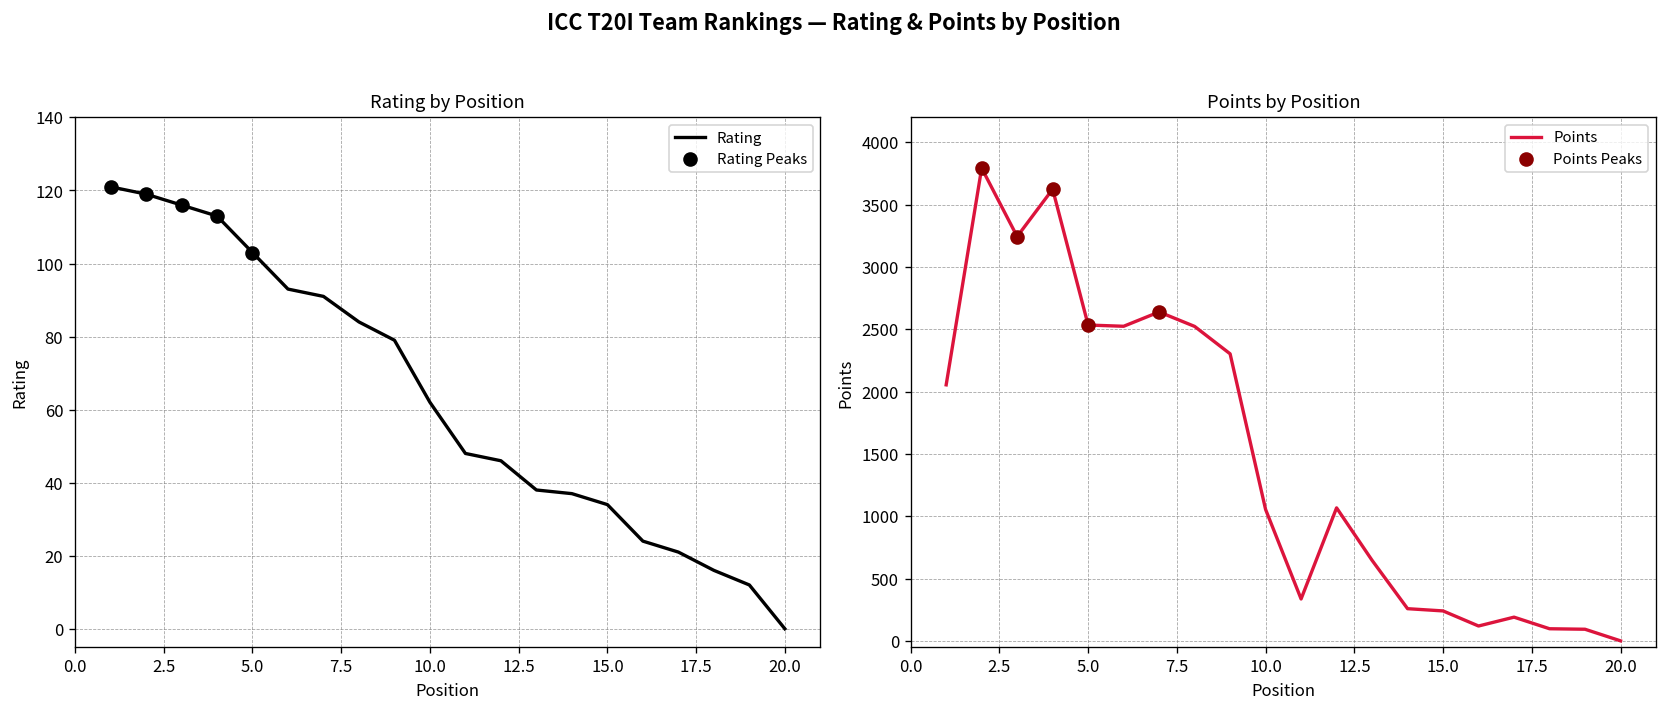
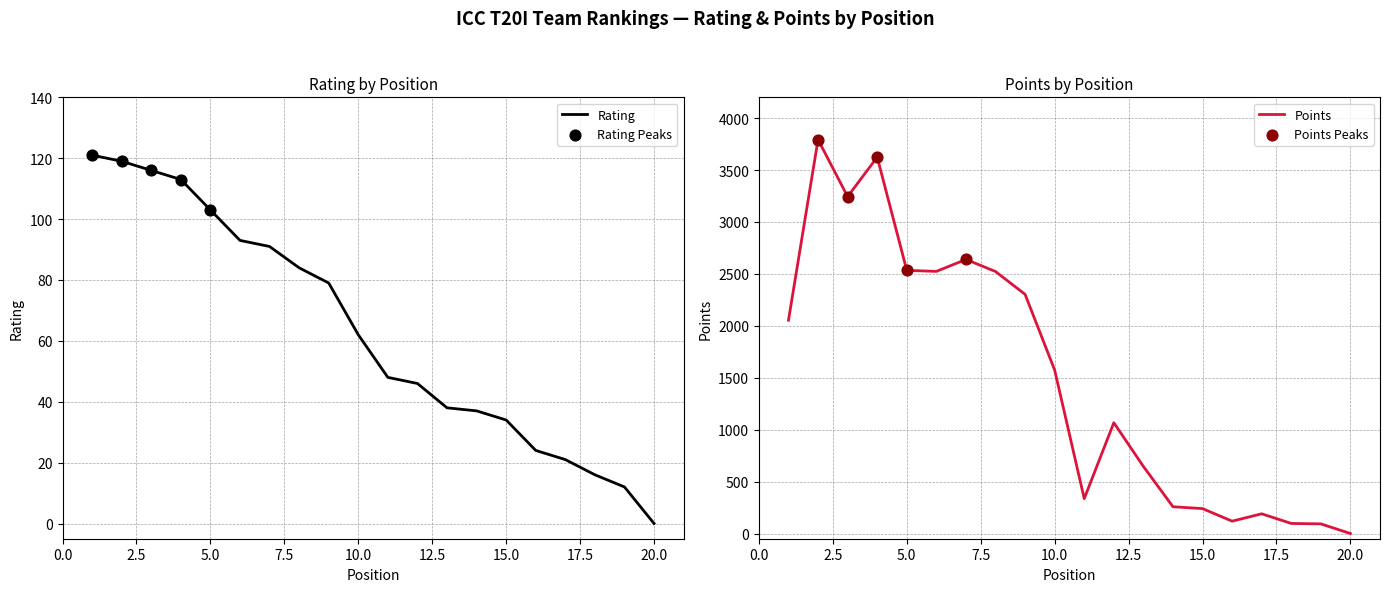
  {
    "Points by Position": {
      "Points": {
-       "10.0": 1050,
+       "10.0": 1570,
        "15.0": 240,
        "20.0": 0
      }
    }
  }
